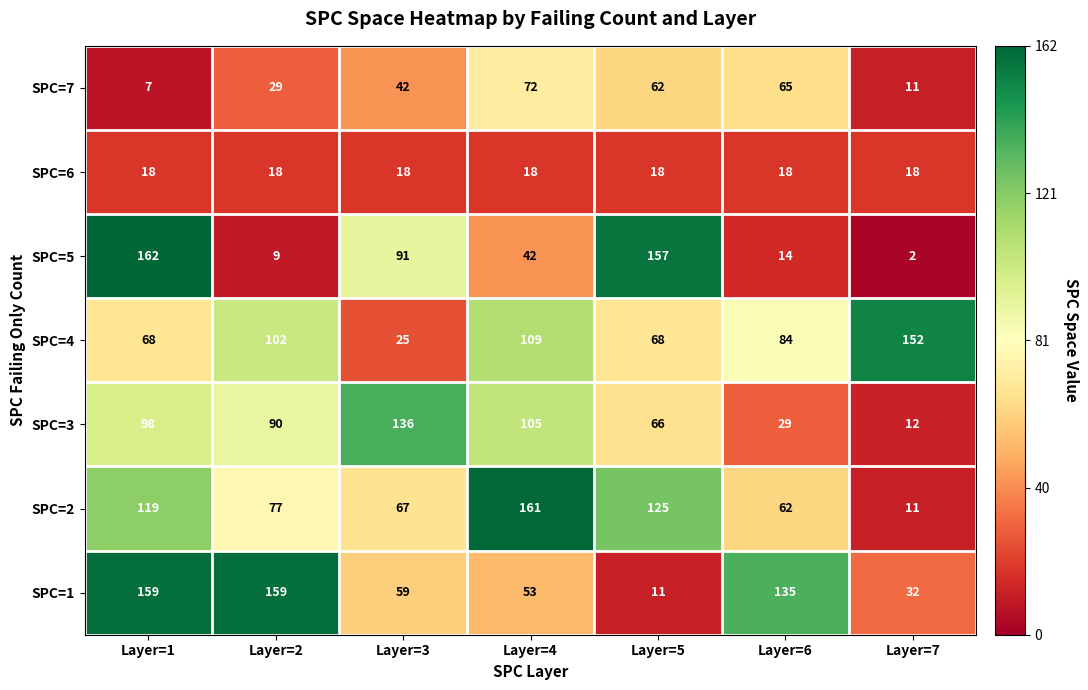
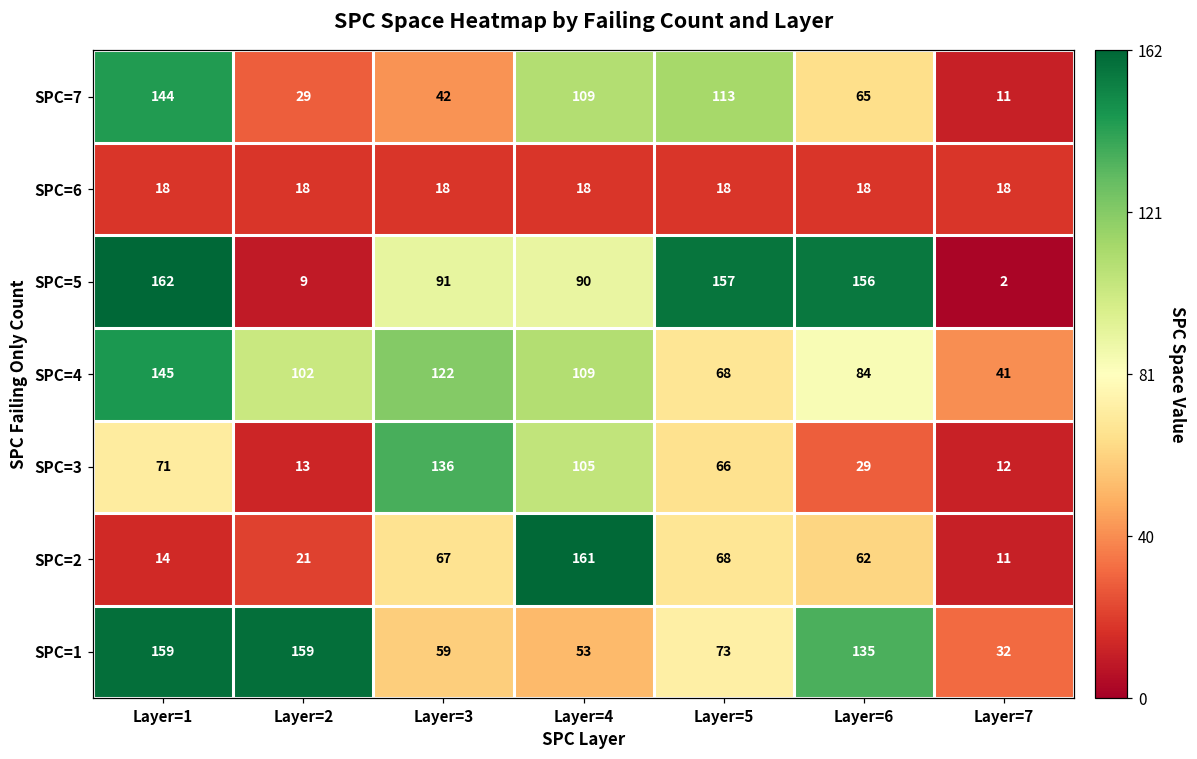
  {
    "SPC=7": {
-     "Layer=1": 7,
+     "Layer=1": 144,
      "Layer=2": 29,
      "Layer=3": 42,
-     "Layer=4": 72,
-     "Layer=5": 62,
+     "Layer=4": 109,
+     "Layer=5": 113,
      "Layer=6": 65,
      "Layer=7": 11
    },
    "SPC=6": {
      "Layer=1": 18,
      "Layer=2": 18,
      "Layer=3": 18,
      "Layer=4": 18,
      "Layer=5": 18,
      "Layer=6": 18,
      "Layer=7": 18
    },
    "SPC=5": {
      "Layer=1": 162,
      "Layer=2": 9,
      "Layer=3": 91,
-     "Layer=4": 42,
+     "Layer=4": 90,
      "Layer=5": 157,
-     "Layer=6": 14,
+     "Layer=6": 156,
      "Layer=7": 2
    },
    "SPC=4": {
-     "Layer=1": 68,
+     "Layer=1": 145,
      "Layer=2": 102,
-     "Layer=3": 25,
+     "Layer=3": 122,
      "Layer=4": 109,
      "Layer=5": 68,
      "Layer=6": 84,
-     "Layer=7": 152
+     "Layer=7": 41
    },
    "SPC=3": {
-     "Layer=1": 98,
-     "Layer=2": 90,
+     "Layer=1": 71,
+     "Layer=2": 13,
      "Layer=3": 136,
      "Layer=4": 105,
      "Layer=5": 66,
      "Layer=6": 29,
      "Layer=7": 12
    },
    "SPC=2": {
-     "Layer=1": 119,
-     "Layer=2": 77,
+     "Layer=1": 14,
+     "Layer=2": 21,
      "Layer=3": 67,
      "Layer=4": 161,
-     "Layer=5": 125,
+     "Layer=5": 68,
      "Layer=6": 62,
      "Layer=7": 11
    },
    "SPC=1": {
      "Layer=1": 159,
      "Layer=2": 159,
      "Layer=3": 59,
      "Layer=4": 53,
-     "Layer=5": 11,
+     "Layer=5": 73,
      "Layer=6": 135,
      "Layer=7": 32
    }
  }
